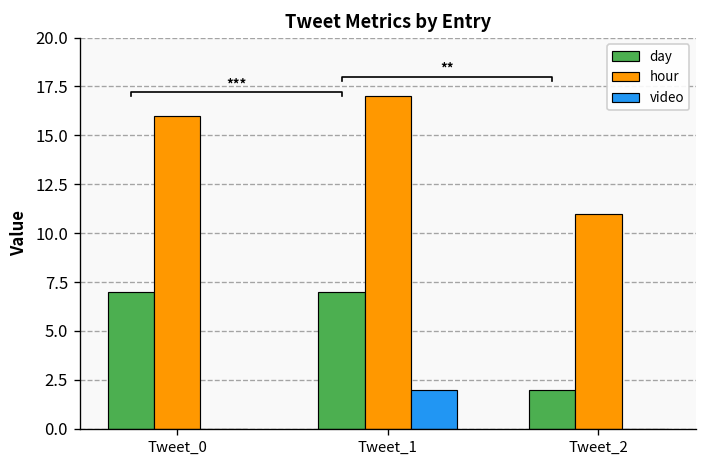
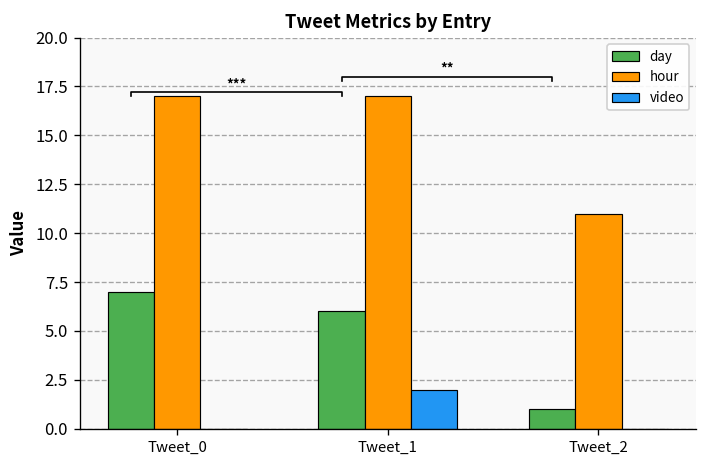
  {
    "day": {
      "Tweet_0": 7,
-     "Tweet_1": 7,
-     "Tweet_2": 2
+     "Tweet_1": 6,
+     "Tweet_2": 1
    },
    "hour": {
-     "Tweet_0": 16,
+     "Tweet_0": 17,
      "Tweet_1": 17,
      "Tweet_2": 11
    },
    "video": {
      "Tweet_0": 0,
      "Tweet_1": 2,
      "Tweet_2": 0
    }
  }
